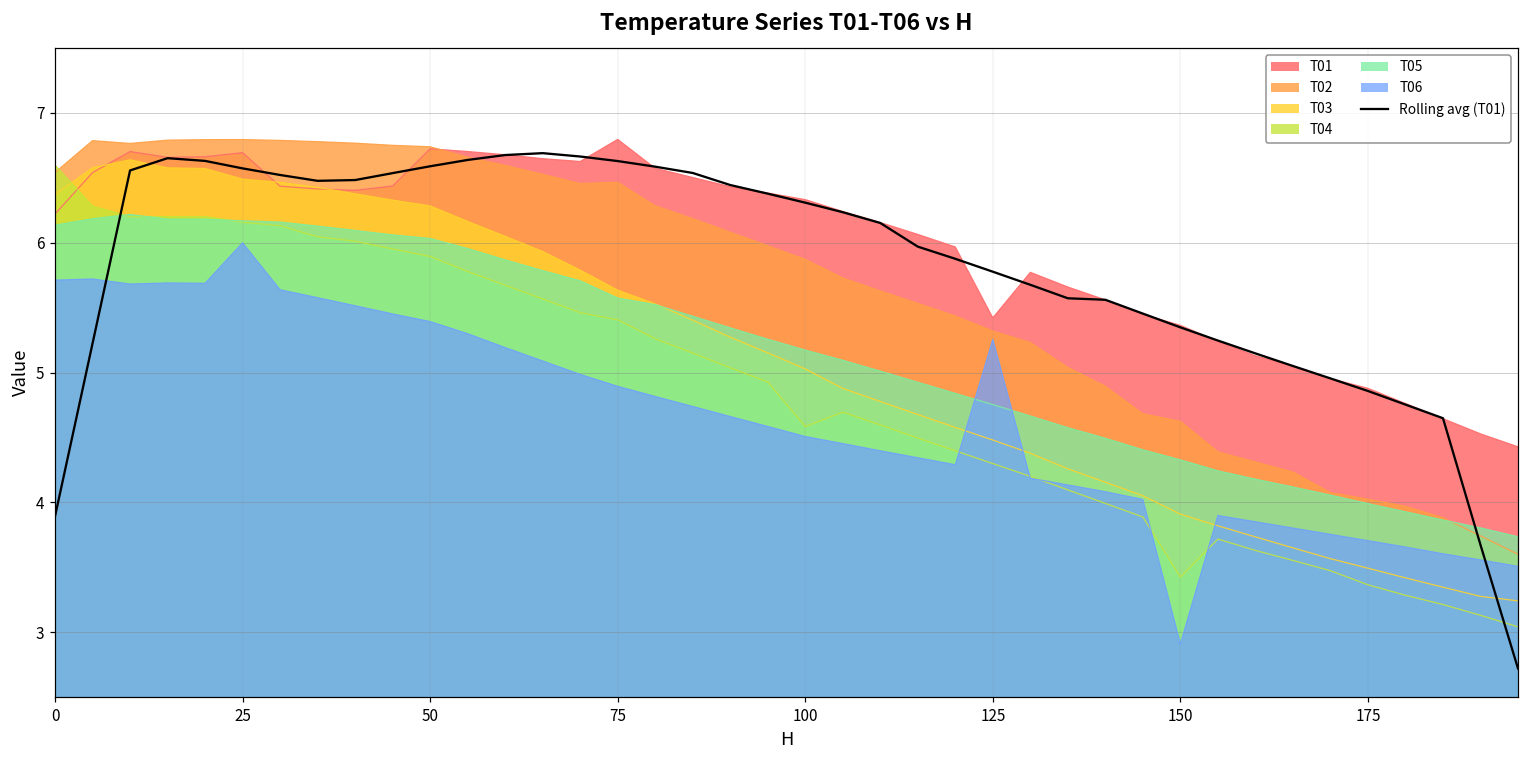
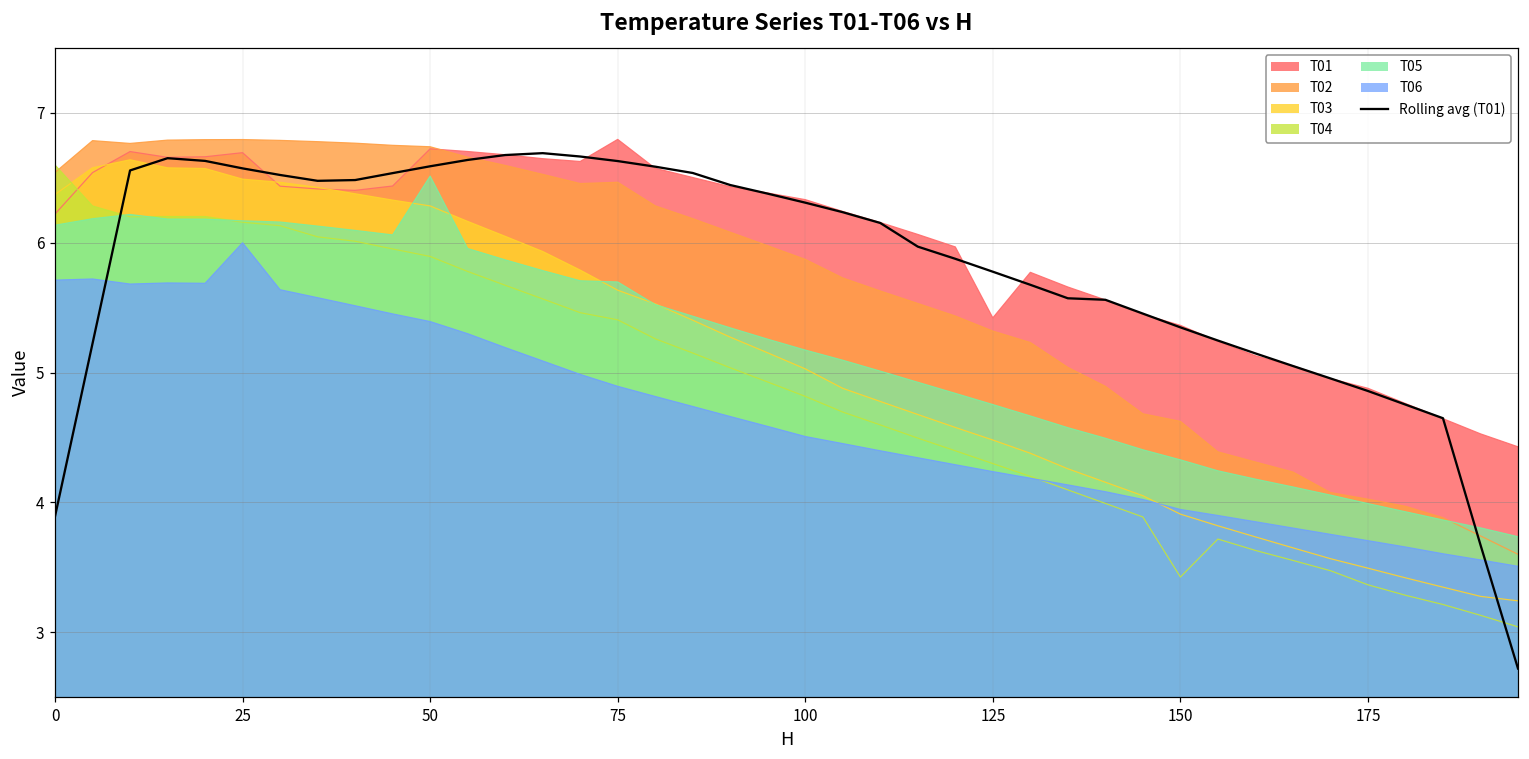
  {
    "T01": {
      "0": 6.22,
      "25": 6.69,
      "75": 6.80,
      "100": 6.33,
      "125": 5.42
    },
    "T04": {
      "0": 6.60,
      "50": 5.89,
      "75": 5.41,
-     "100": 4.58,
+     "100": 4.82,
      "125": 4.30,
      "150": 3.42,
      "175": 3.36
    },
    "T05": {
      "0": 6.14,
-     "50": 6.03,
-     "75": 5.57,
+     "50": 6.51,
+     "75": 5.70,
      "100": 5.17,
      "125": 4.75,
      "150": 4.33,
      "175": 3.99
    },
    "T06": {
      "0": 5.71,
      "25": 6.00,
      "50": 5.39,
      "75": 4.89,
      "100": 4.51,
-     "125": 5.25,
-     "150": 2.91,
+     "125": 4.24,
+     "150": 3.95,
      "175": 3.70
    },
    "Rolling avg (T01)": {
      "0": 3.89,
      "25": 6.57,
      "50": 6.59,
      "75": 6.63,
      "100": 6.31,
      "125": 5.78
    }
  }
